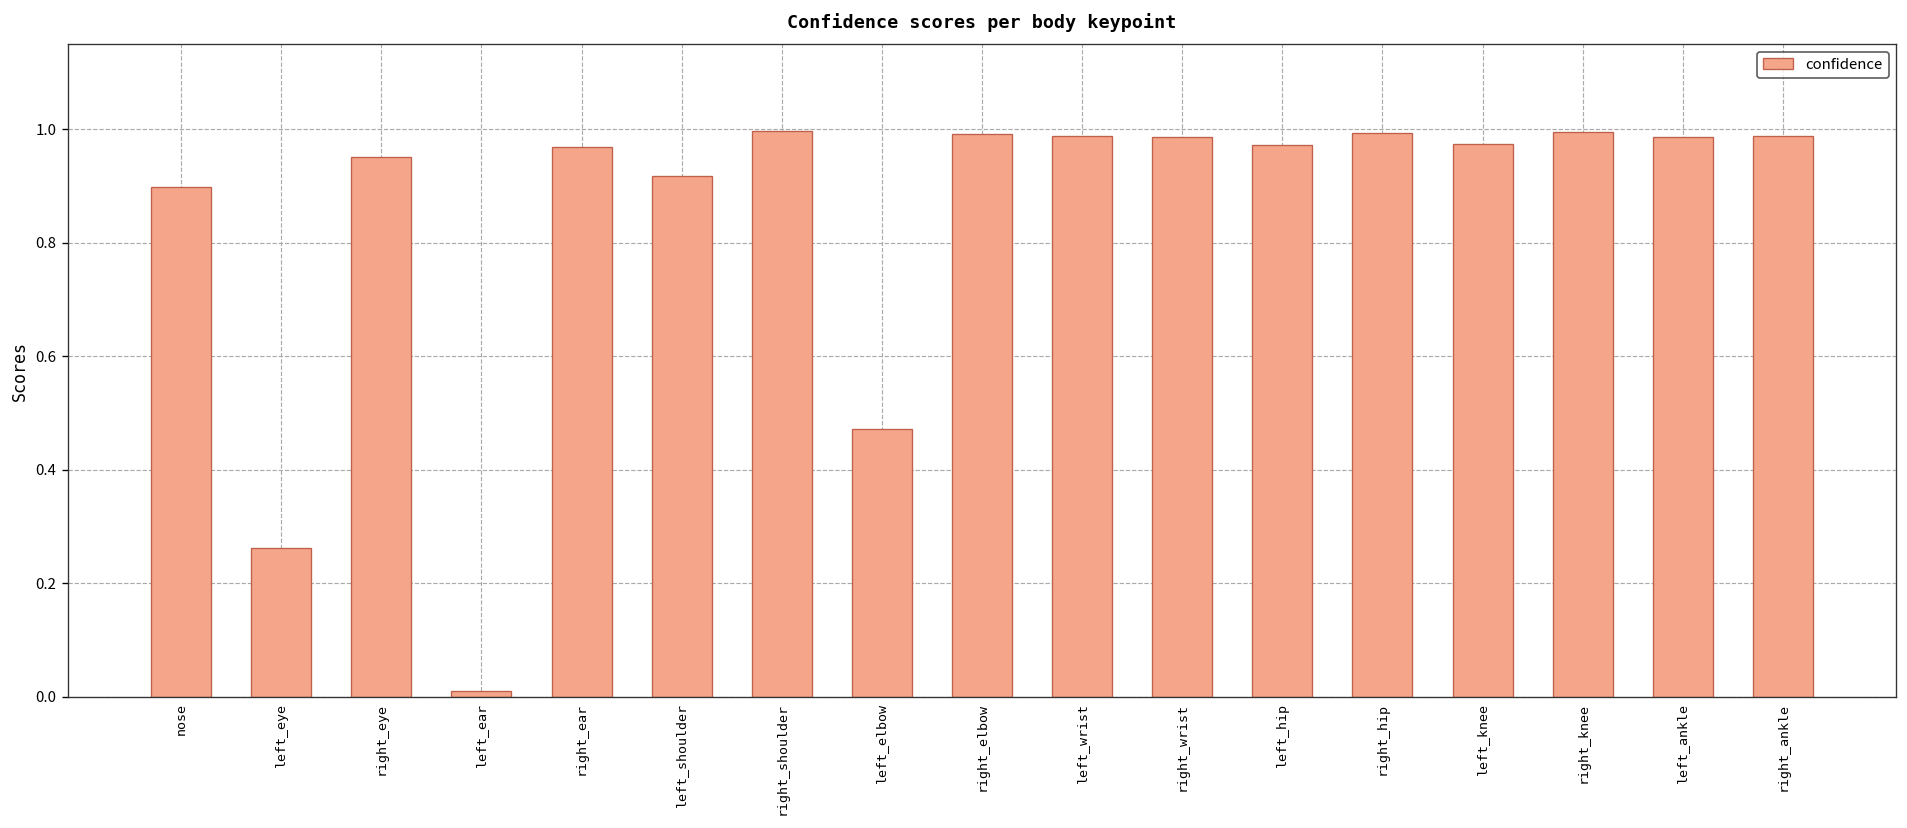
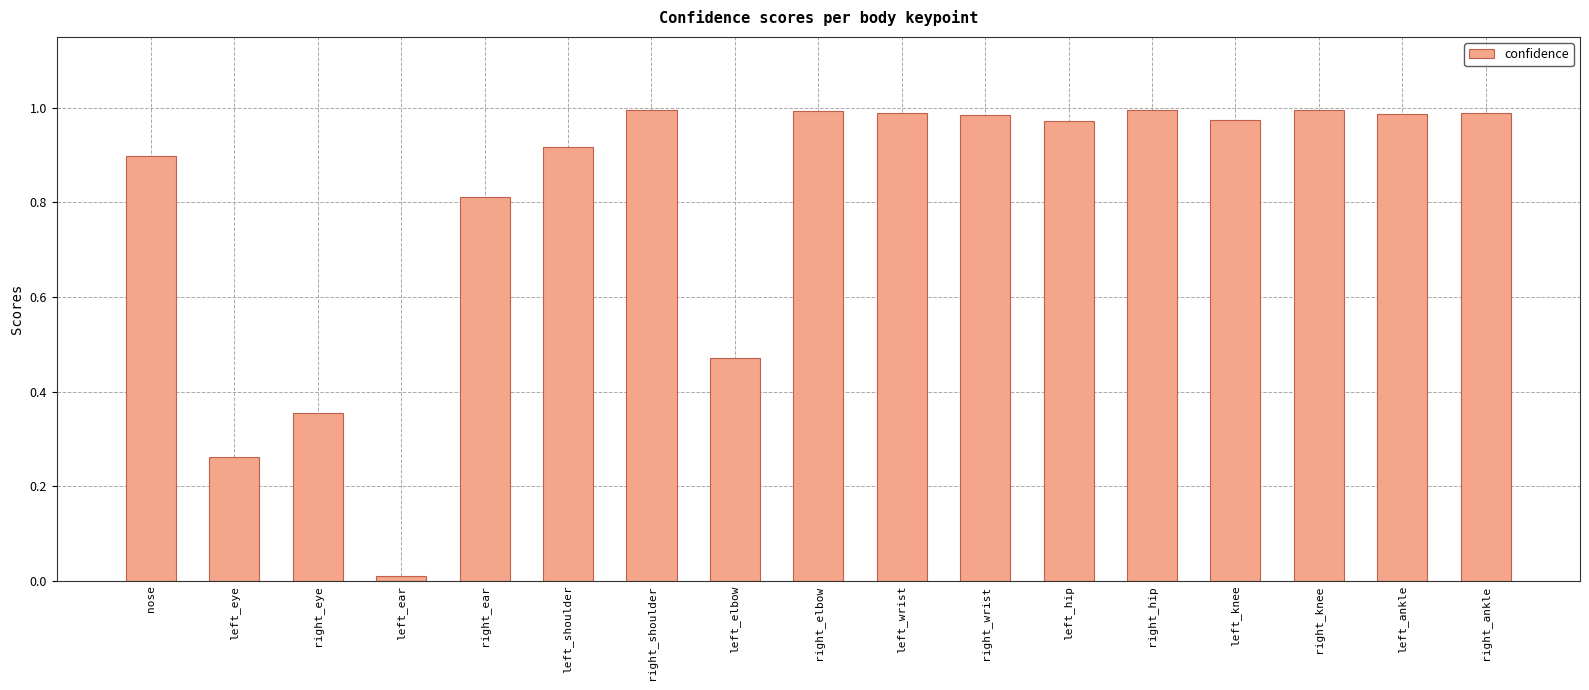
  {
    "nose": 0.90,
    "left_eye": 0.26,
-   "right_eye": 0.95,
+   "right_eye": 0.35,
    "left_ear": 0.01,
-   "right_ear": 0.97,
+   "right_ear": 0.81,
    "left_shoulder": 0.92,
    "right_shoulder": 1.00,
    "left_elbow": 0.47,
    "right_elbow": 0.99,
    "left_wrist": 0.99,
    "right_wrist": 0.99,
    "left_hip": 0.97,
    "right_hip": 0.99,
    "left_knee": 0.97,
    "right_knee": 1.00,
    "left_ankle": 0.99,
    "right_ankle": 0.99
  }
